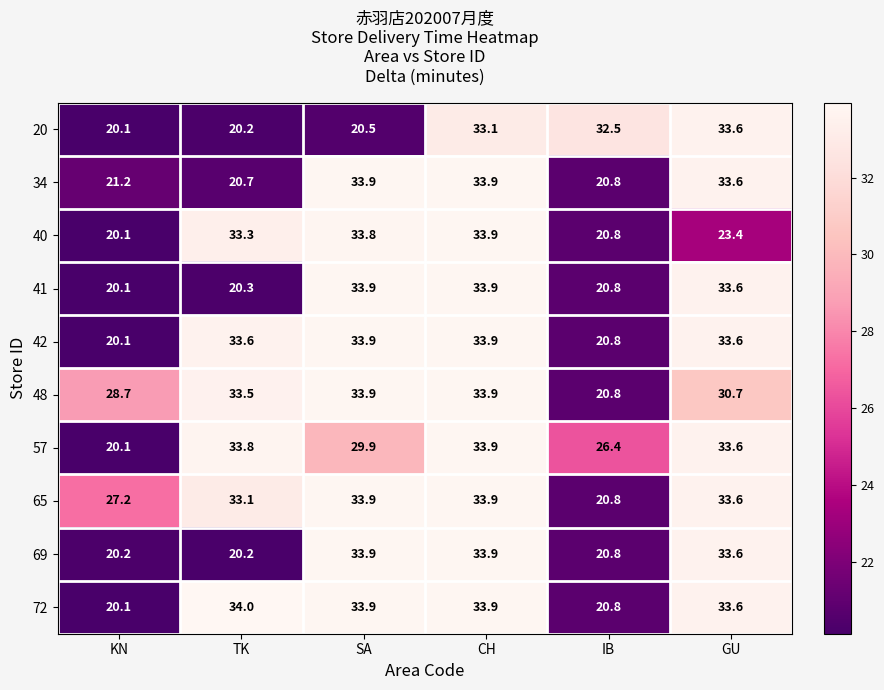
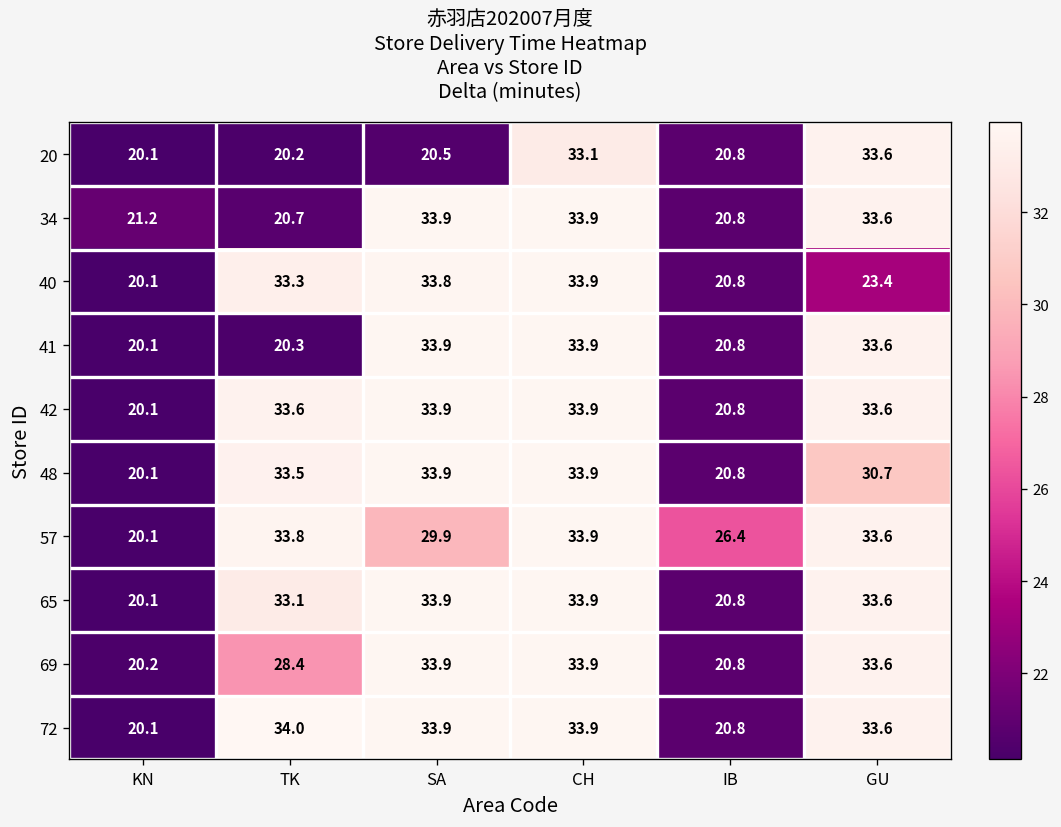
  {
    "20": {
      "KN": 20.1,
      "TK": 20.2,
      "SA": 20.5,
      "CH": 33.1,
-     "IB": 32.5,
+     "IB": 20.8,
      "GU": 33.6
    },
    "34": {
      "KN": 21.2,
      "TK": 20.7,
      "SA": 33.9,
      "CH": 33.9,
      "IB": 20.8,
      "GU": 33.6
    },
    "40": {
      "KN": 20.1,
      "TK": 33.3,
      "SA": 33.8,
      "CH": 33.9,
      "IB": 20.8,
      "GU": 23.4
    },
    "41": {
      "KN": 20.1,
      "TK": 20.3,
      "SA": 33.9,
      "CH": 33.9,
      "IB": 20.8,
      "GU": 33.6
    },
    "42": {
      "KN": 20.1,
      "TK": 33.6,
      "SA": 33.9,
      "CH": 33.9,
      "IB": 20.8,
      "GU": 33.6
    },
    "48": {
-     "KN": 28.7,
+     "KN": 20.1,
      "TK": 33.5,
      "SA": 33.9,
      "CH": 33.9,
      "IB": 20.8,
      "GU": 30.7
    },
    "57": {
      "KN": 20.1,
      "TK": 33.8,
      "SA": 29.9,
      "CH": 33.9,
      "IB": 26.4,
      "GU": 33.6
    },
    "65": {
-     "KN": 27.2,
+     "KN": 20.1,
      "TK": 33.1,
      "SA": 33.9,
      "CH": 33.9,
      "IB": 20.8,
      "GU": 33.6
    },
    "69": {
      "KN": 20.2,
-     "TK": 20.2,
+     "TK": 28.4,
      "SA": 33.9,
      "CH": 33.9,
      "IB": 20.8,
      "GU": 33.6
    },
    "72": {
      "KN": 20.1,
      "TK": 34.0,
      "SA": 33.9,
      "CH": 33.9,
      "IB": 20.8,
      "GU": 33.6
    }
  }
